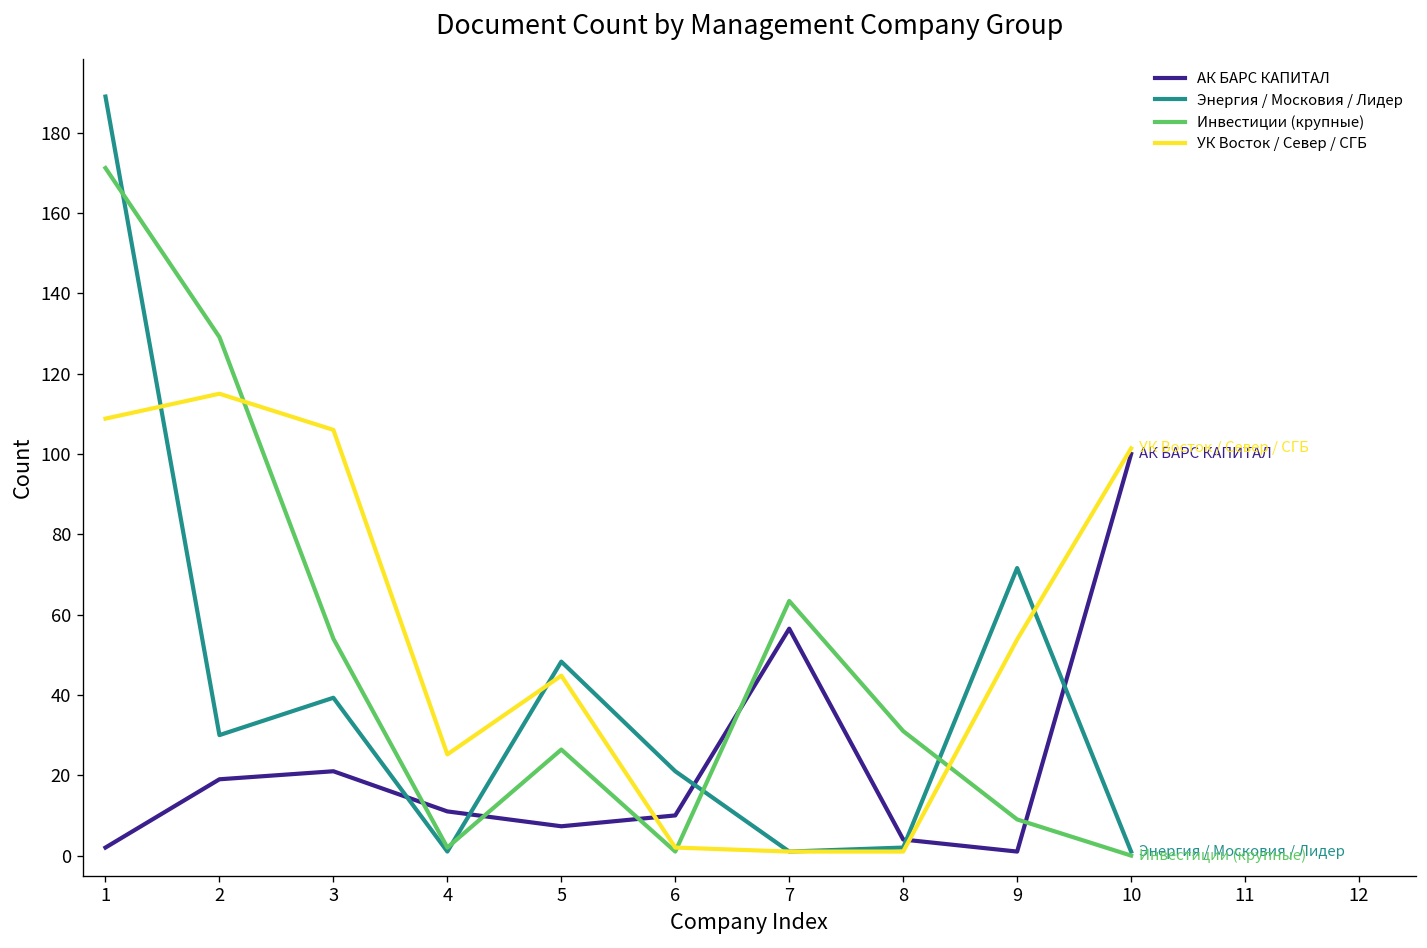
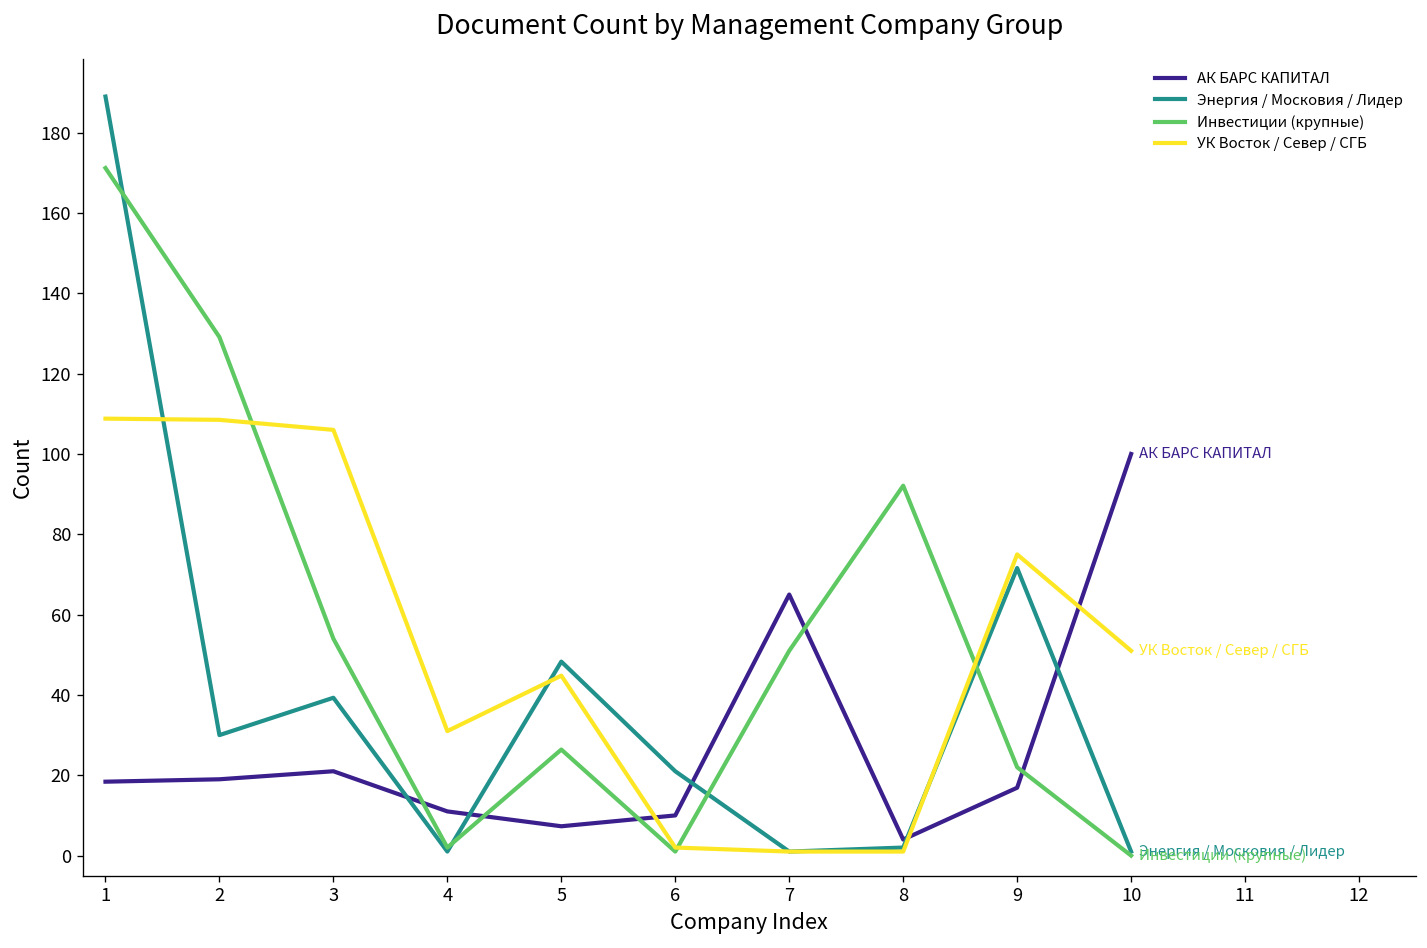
  {
    "АК БАРС КАПИТАЛ": {
-     "1": 2,
+     "1": 18,
      "2": 19,
      "3": 21,
      "4": 11,
      "5": 7,
      "6": 10,
-     "7": 57,
+     "7": 65,
      "8": 4,
-     "9": 1,
+     "9": 17,
      "10": 100
    },
    "Энергия / Московия / Лидер": {
      "1": 189,
      "2": 30,
      "3": 39,
      "4": 1,
      "5": 48,
      "6": 21,
      "8": 2,
      "9": 72,
      "10": 1
    },
    "Инвестиции (крупные)": {
      "1": 171,
      "2": 129,
      "3": 54,
      "4": 2,
      "5": 26,
      "6": 1,
-     "7": 63,
-     "8": 31,
-     "9": 9,
+     "7": 51,
+     "8": 92,
+     "9": 22,
      "10": 0
    },
    "УК Восток / Север / СГБ": {
      "1": 109,
-     "2": 115,
+     "2": 109,
      "3": 106,
-     "4": 25,
+     "4": 31,
      "5": 45,
      "6": 2,
      "8": 1,
-     "9": 54,
-     "10": 101
+     "9": 75,
+     "10": 51
    }
  }
